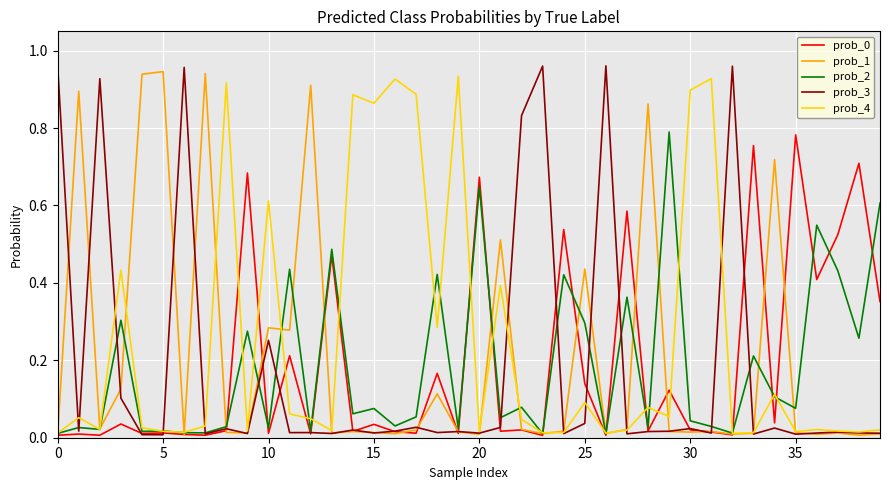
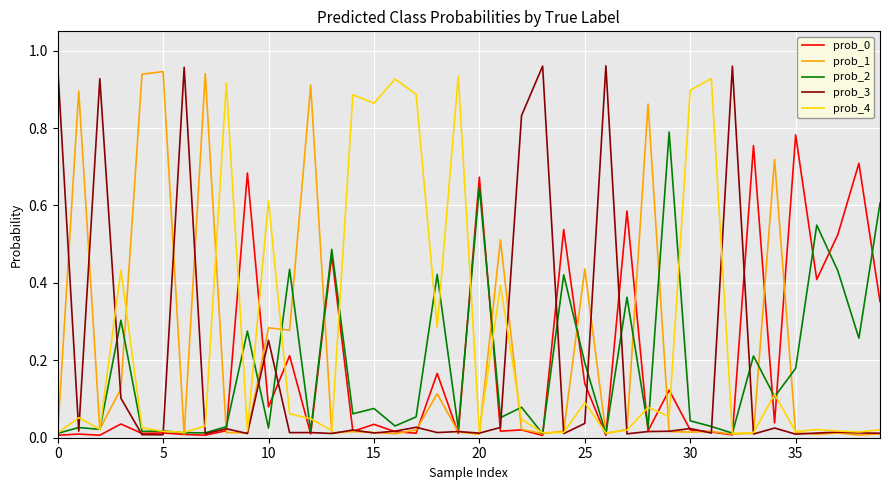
  {
    "prob_0": {
-     "10": 0.01,
+     "10": 0.08,
      "15": 0.03,
      "20": 0.67,
      "25": 0.14,
      "35": 0.78
    },
    "prob_2": {
      "10": 0.02,
      "15": 0.08,
      "20": 0.65,
-     "25": 0.30,
+     "25": 0.19,
      "30": 0.04,
-     "35": 0.08
+     "35": 0.18
    },
    "prob_3": {
      "0": 0.96,
      "10": 0.25,
      "25": 0.04
    }
  }
